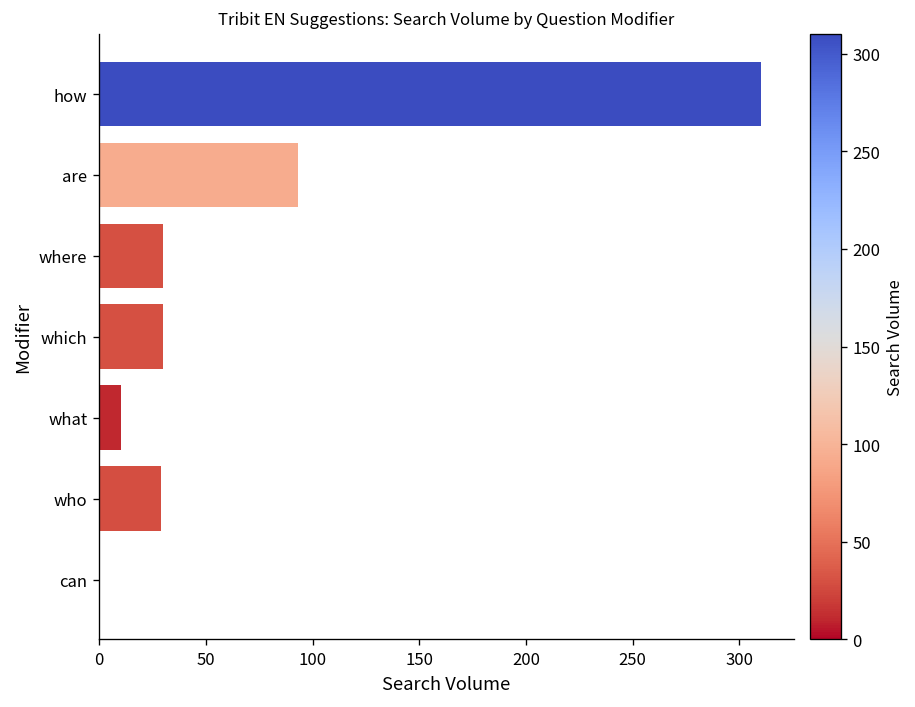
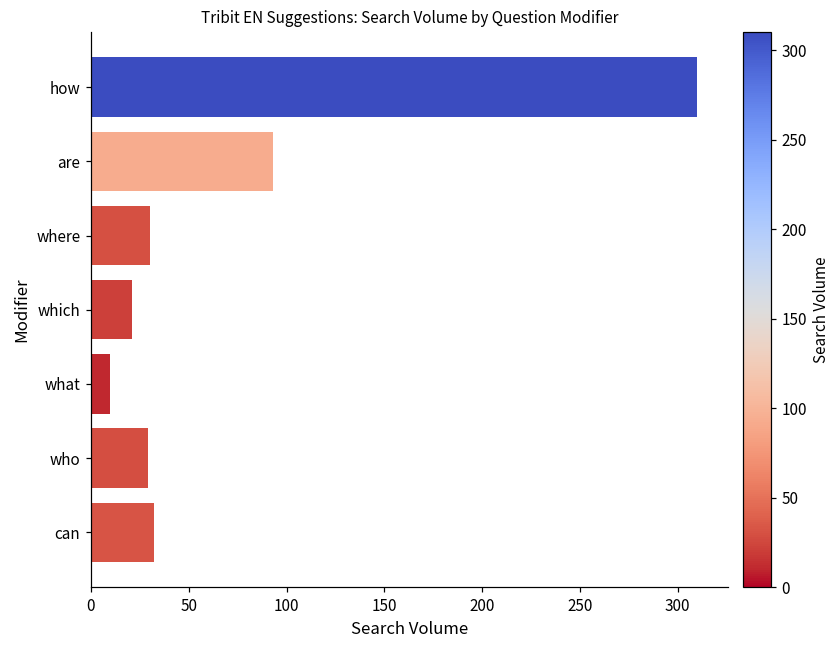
  {
    "how": 310,
    "are": 93,
    "where": 30,
-   "which": 30,
+   "which": 21,
    "what": 10,
    "who": 29,
-   "can": 0
+   "can": 32
  }
